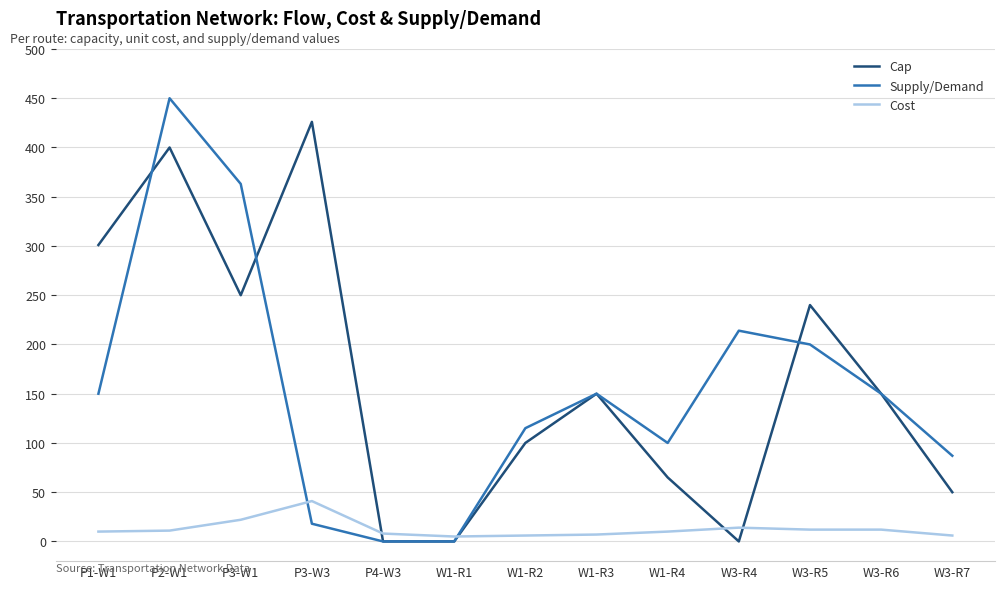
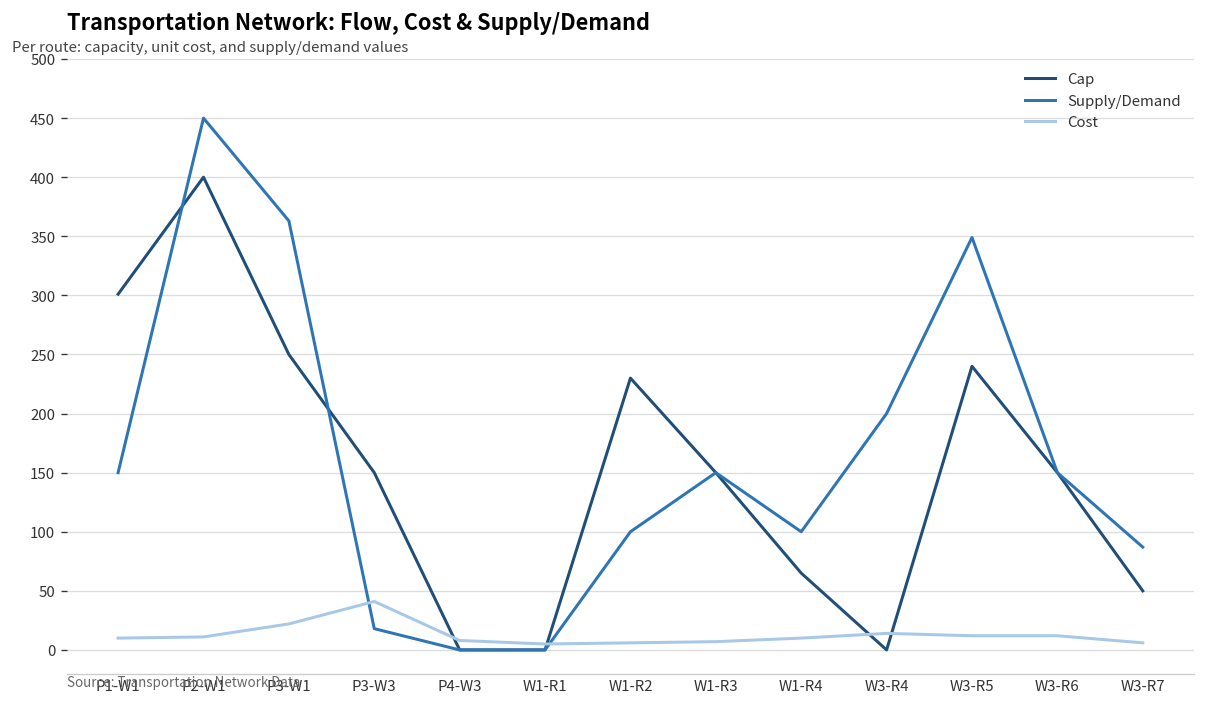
  {
    "Cap": {
      "P1-W1": 300,
      "P2-W1": 400,
      "P3-W1": 250,
-     "P3-W3": 430,
-     "W1-R2": 100,
+     "P3-W3": 150,
+     "W1-R2": 230,
      "W1-R4": 70,
      "W3-R4": 0,
      "W3-R5": 240,
      "W3-R7": 50
    },
    "Supply/Demand": {
      "P1-W1": 150,
      "P2-W1": 450,
      "P3-W1": 360,
      "P3-W3": 20,
-     "W1-R2": 120,
+     "W1-R2": 100,
      "W1-R4": 100,
-     "W3-R4": 210,
-     "W3-R5": 200,
+     "W3-R4": 200,
+     "W3-R5": 350,
      "W3-R7": 90
    },
    "Cost": {
      "P1-W1": 10,
      "P2-W1": 10,
      "P3-W1": 20,
      "P3-W3": 40,
      "P4-W3": 10,
      "W1-R1": 10,
      "W1-R2": 10,
      "W1-R3": 10,
      "W1-R4": 10,
      "W3-R4": 10,
      "W3-R5": 10,
      "W3-R6": 10,
      "W3-R7": 10
    }
  }
